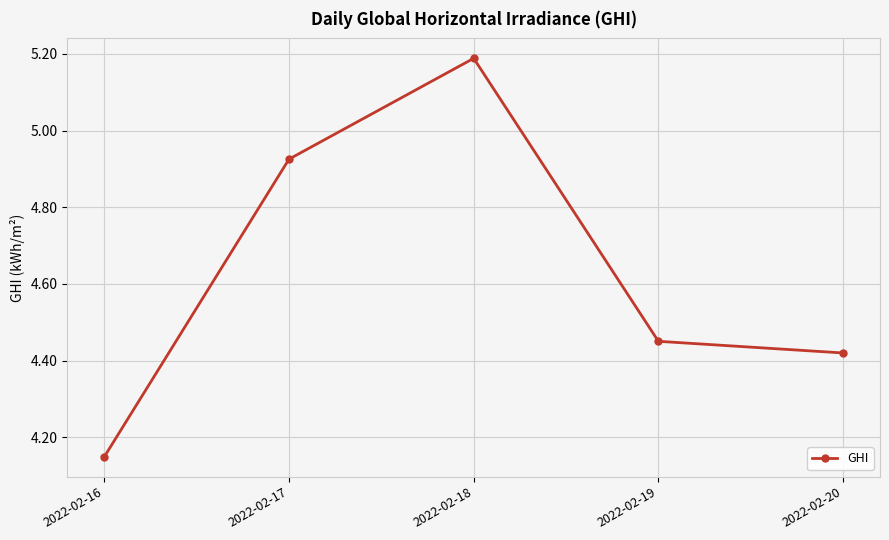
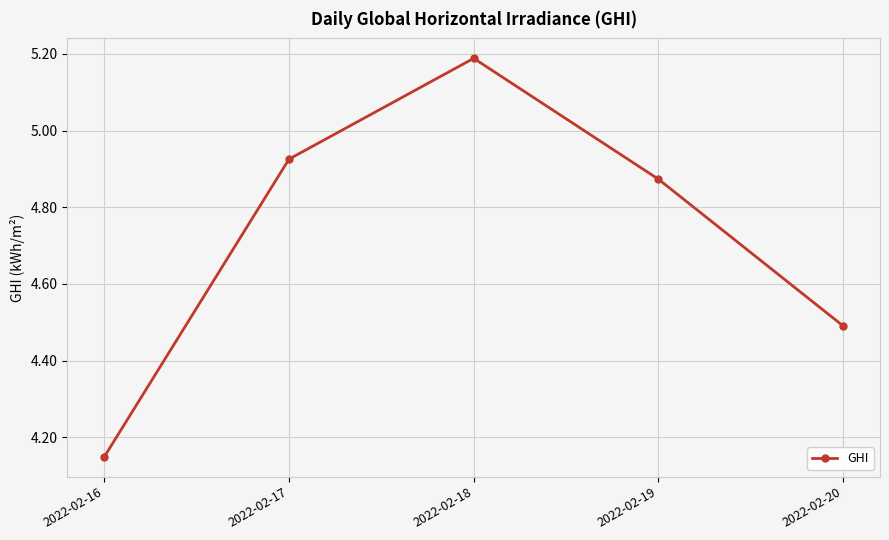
  {
    "2022-02-16": 4.15,
    "2022-02-17": 4.93,
    "2022-02-18": 5.19,
-   "2022-02-19": 4.45,
-   "2022-02-20": 4.42
+   "2022-02-19": 4.87,
+   "2022-02-20": 4.49
  }
